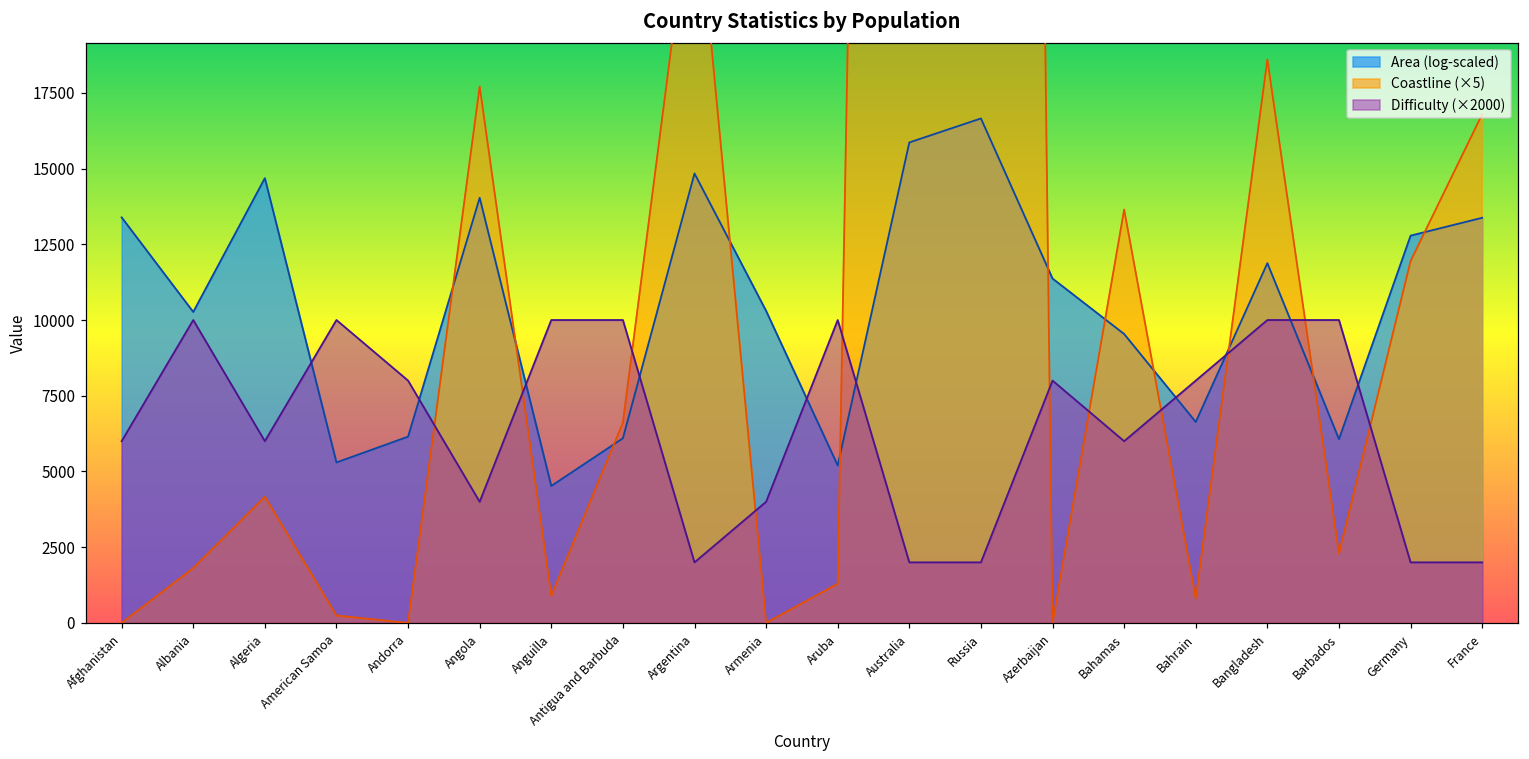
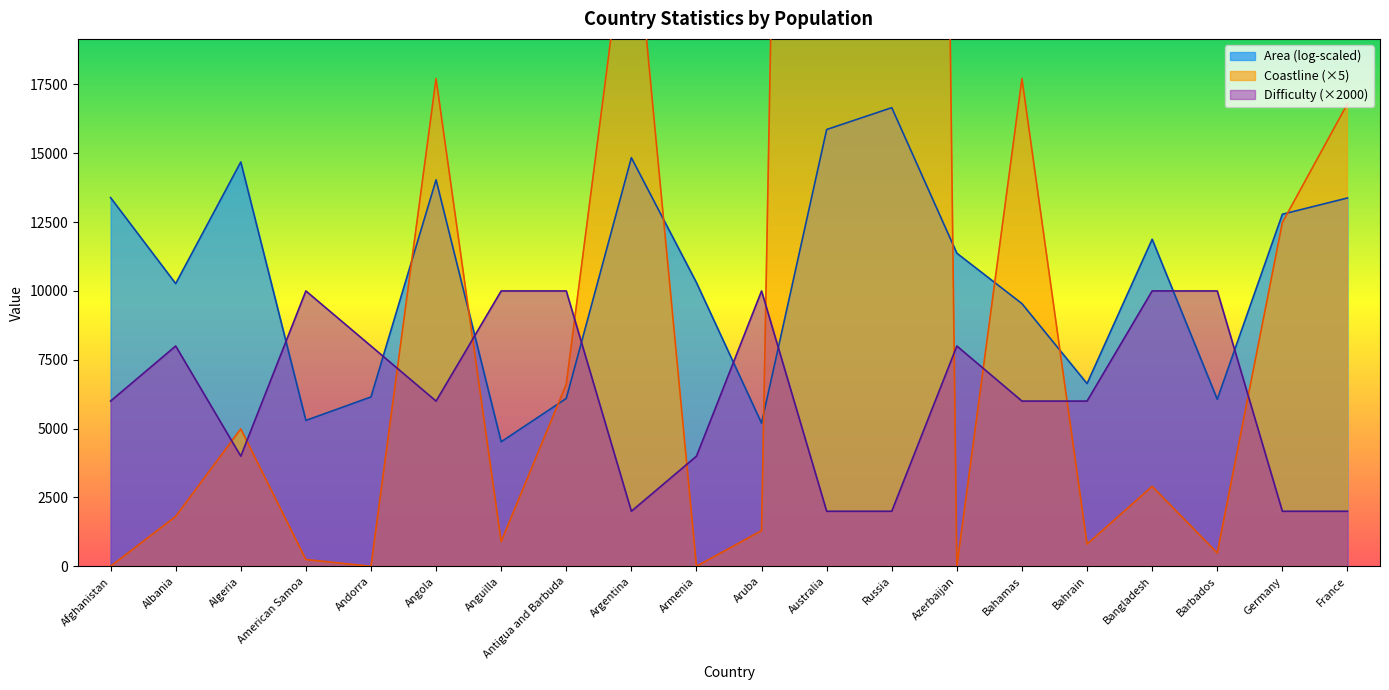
  {
    "Area (log-scaled)": {
      "Afghanistan": 13400,
      "Albania": 10300,
      "Algeria": 14700,
      "American Samoa": 5300,
      "Andorra": 6200,
      "Angola": 14000,
      "Anguilla": 4500,
      "Antigua and Barbuda": 6100,
      "Argentina": 14800,
      "Armenia": 10300,
      "Aruba": 5200,
      "Australia": 15900,
      "Russia": 16700,
      "Azerbaijan": 11400,
      "Bahamas": 9500,
      "Bahrain": 6600,
      "Bangladesh": 11900,
      "Barbados": 6100,
      "Germany": 12800,
      "France": 13400
    },
    "Coastline (×5)": {
      "Afghanistan": 0,
      "Albania": 1800,
-     "Algeria": 4200,
+     "Algeria": 5000,
      "American Samoa": 200,
      "Andorra": 0,
      "Angola": 17700,
      "Anguilla": 900,
      "Antigua and Barbuda": 6600,
      "Armenia": 0,
      "Aruba": 1300,
      "Azerbaijan": 0,
-     "Bahamas": 13600,
+     "Bahamas": 17700,
      "Bahrain": 800,
-     "Bangladesh": 18600,
-     "Barbados": 2300,
-     "Germany": 11900
+     "Bangladesh": 2900,
+     "Barbados": 500,
+     "Germany": 12500
    },
    "Difficulty (×2000)": {
      "Afghanistan": 6000,
-     "Albania": 10000,
-     "Algeria": 6000,
+     "Albania": 8000,
+     "Algeria": 4000,
      "American Samoa": 10000,
      "Andorra": 8000,
-     "Angola": 4000,
+     "Angola": 6000,
      "Anguilla": 10000,
      "Antigua and Barbuda": 10000,
      "Argentina": 2000,
      "Armenia": 4000,
      "Aruba": 10000,
      "Australia": 2000,
      "Russia": 2000,
      "Azerbaijan": 8000,
      "Bahamas": 6000,
-     "Bahrain": 8000,
+     "Bahrain": 6000,
      "Bangladesh": 10000,
      "Barbados": 10000,
      "Germany": 2000,
      "France": 2000
    }
  }
